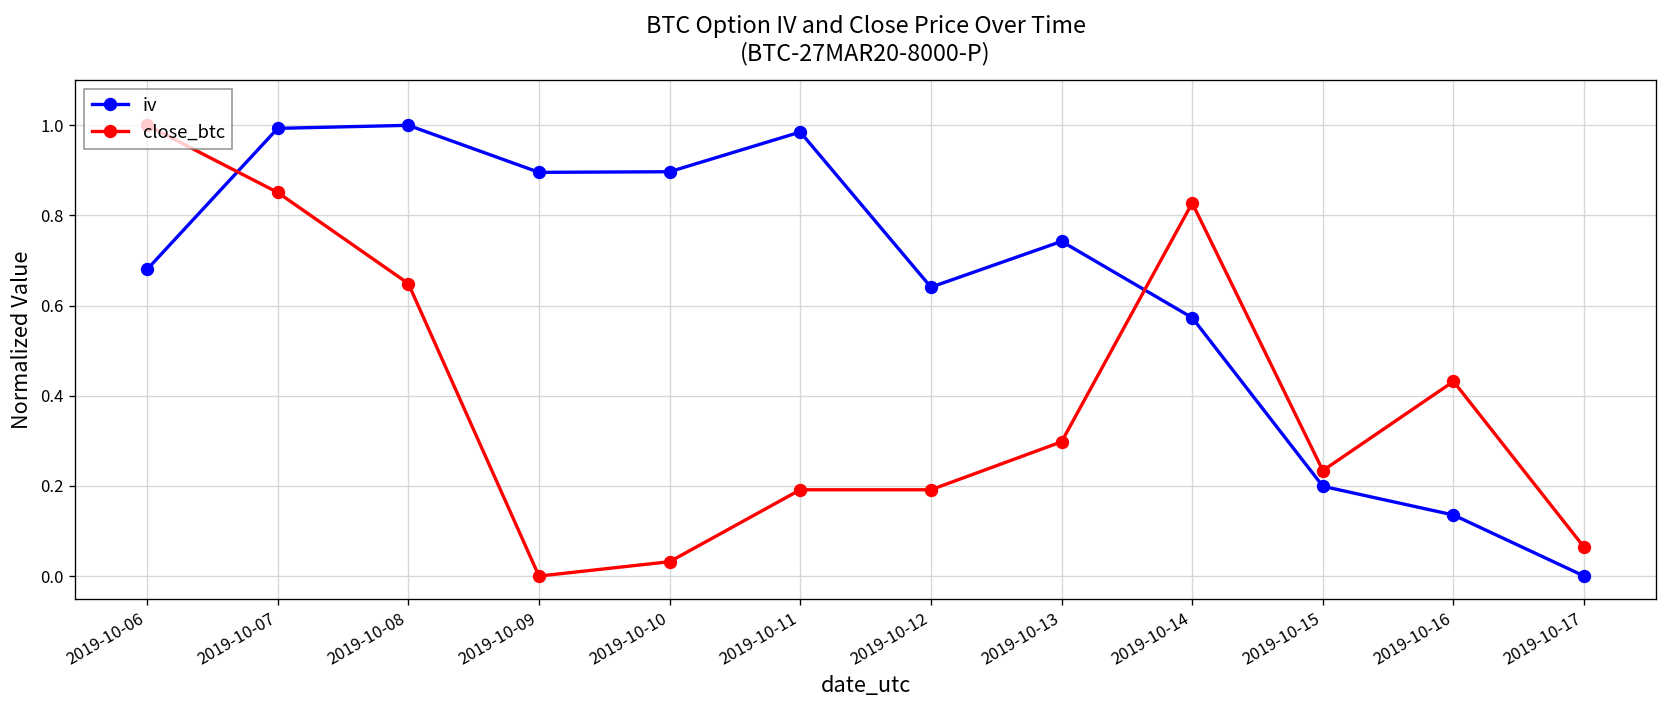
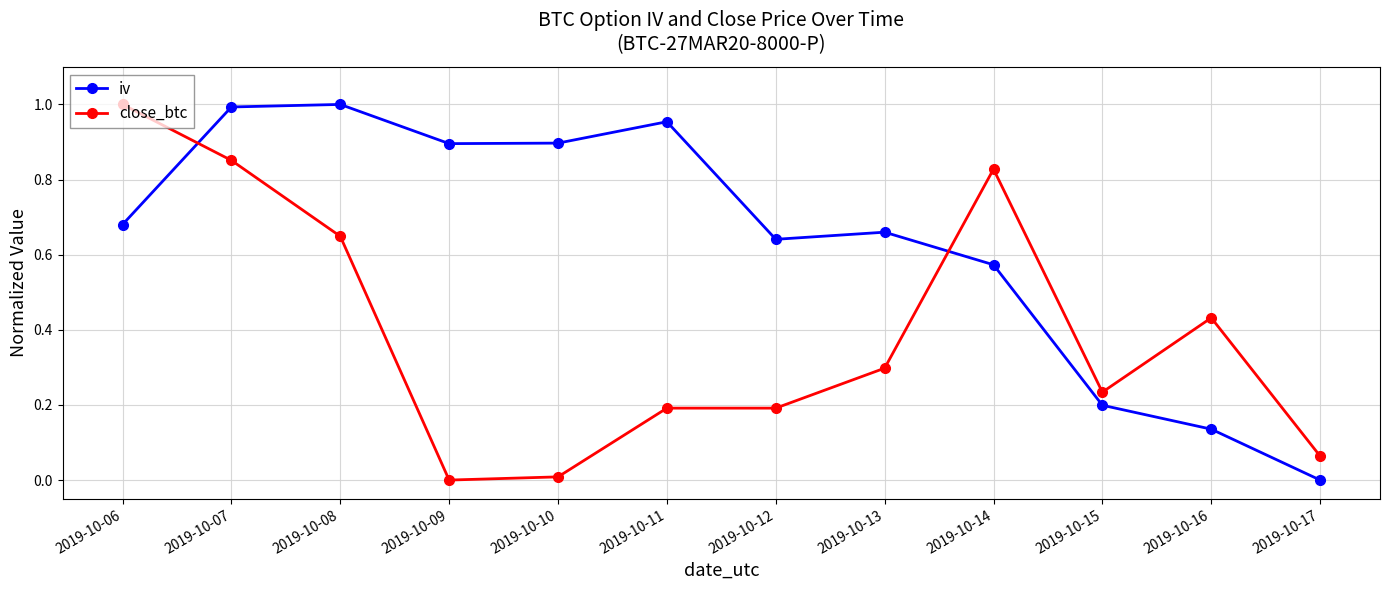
  {
    "iv": {
      "2019-10-06": 0.68,
      "2019-10-07": 0.99,
      "2019-10-08": 1.00,
      "2019-10-09": 0.90,
      "2019-10-10": 0.90,
-     "2019-10-11": 0.99,
+     "2019-10-11": 0.95,
      "2019-10-12": 0.64,
-     "2019-10-13": 0.74,
+     "2019-10-13": 0.66,
      "2019-10-14": 0.57,
      "2019-10-15": 0.20,
      "2019-10-16": 0.14,
      "2019-10-17": 0.00
    },
    "close_btc": {
      "2019-10-07": 0.85,
      "2019-10-08": 0.65,
      "2019-10-09": 0.00,
-     "2019-10-10": 0.03,
+     "2019-10-10": 0.01,
      "2019-10-11": 0.19,
      "2019-10-12": 0.19,
      "2019-10-13": 0.30,
      "2019-10-14": 0.83,
      "2019-10-15": 0.23,
      "2019-10-16": 0.43,
      "2019-10-17": 0.06
    }
  }
